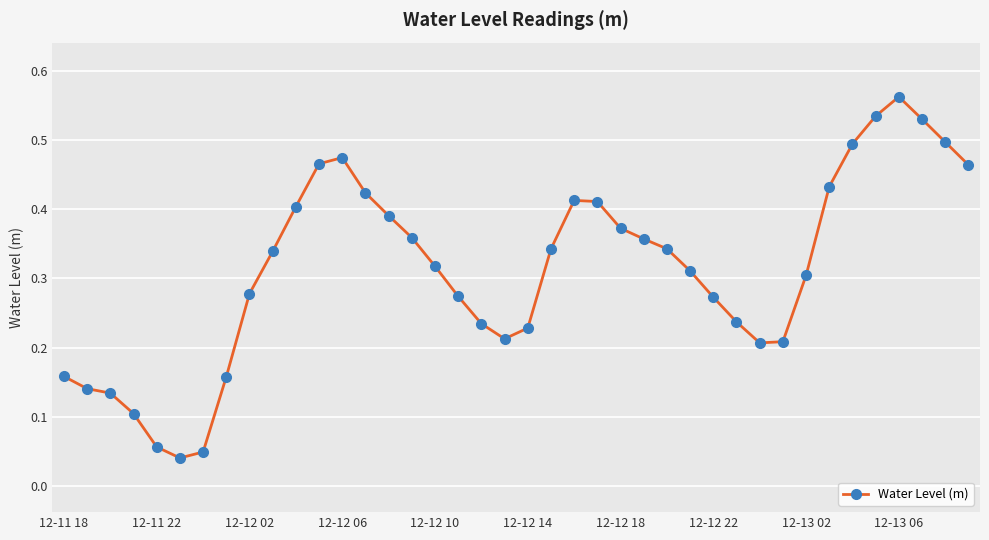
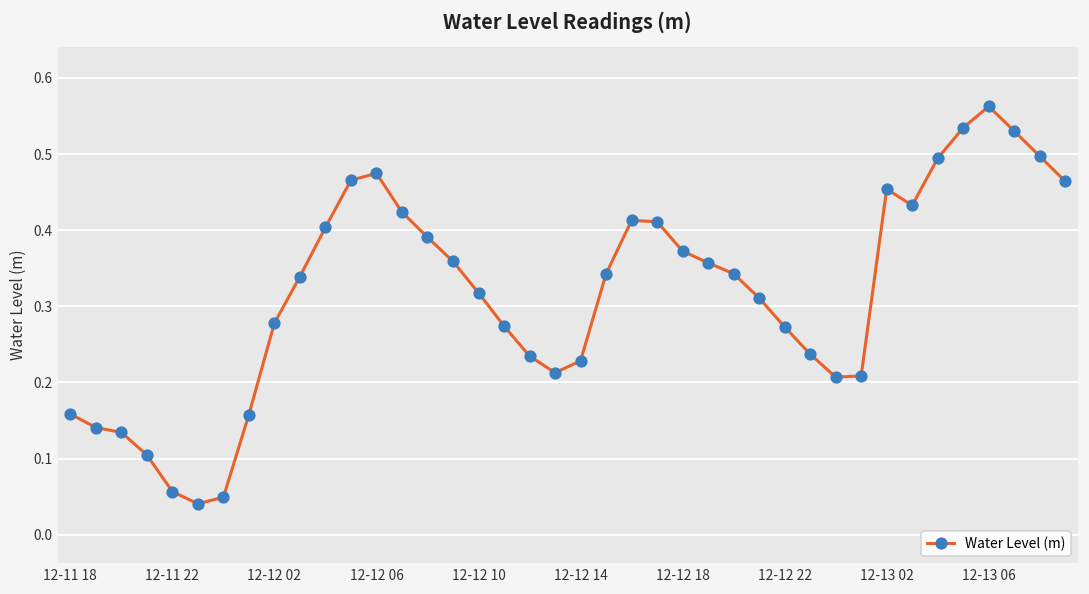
  {
    "12-11 18": 0.16,
    "12-11 22": 0.06,
    "12-12 02": 0.28,
    "12-12 06": 0.47,
    "12-12 10": 0.32,
    "12-12 14": 0.23,
    "12-12 18": 0.37,
    "12-12 22": 0.27,
-   "12-13 02": 0.30,
+   "12-13 02": 0.45,
    "12-13 06": 0.56
  }
